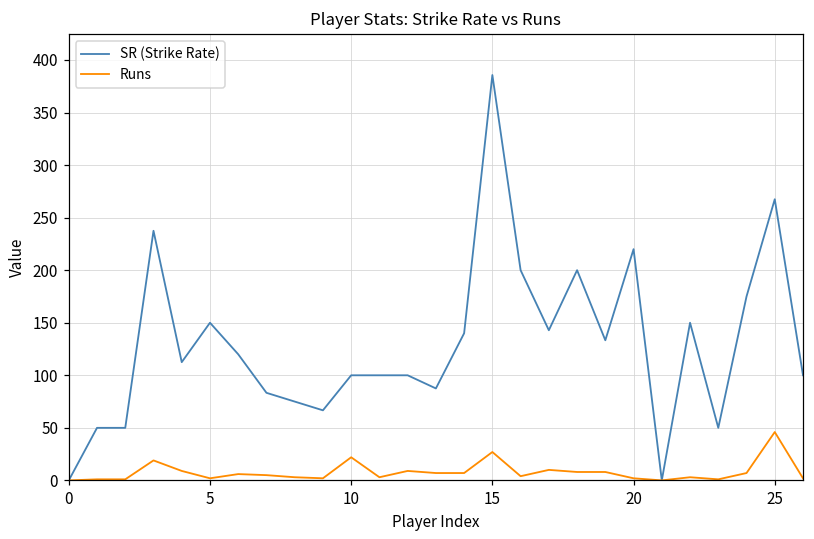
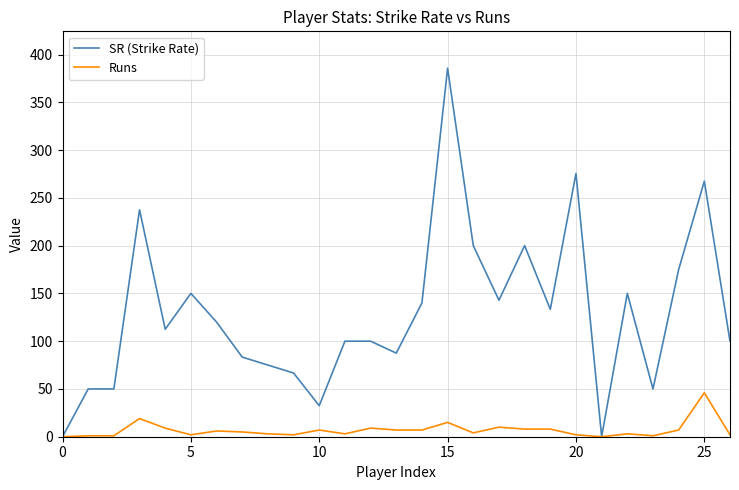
  {
    "SR (Strike Rate)": {
      "5": 150,
-     "10": 100,
+     "10": 30,
      "15": 390,
-     "20": 220,
+     "20": 280,
      "25": 270
    },
    "Runs": {
      "5": 0,
-     "10": 20,
-     "15": 30,
+     "10": 10,
+     "15": 20,
      "20": 0,
      "25": 50
    }
  }
